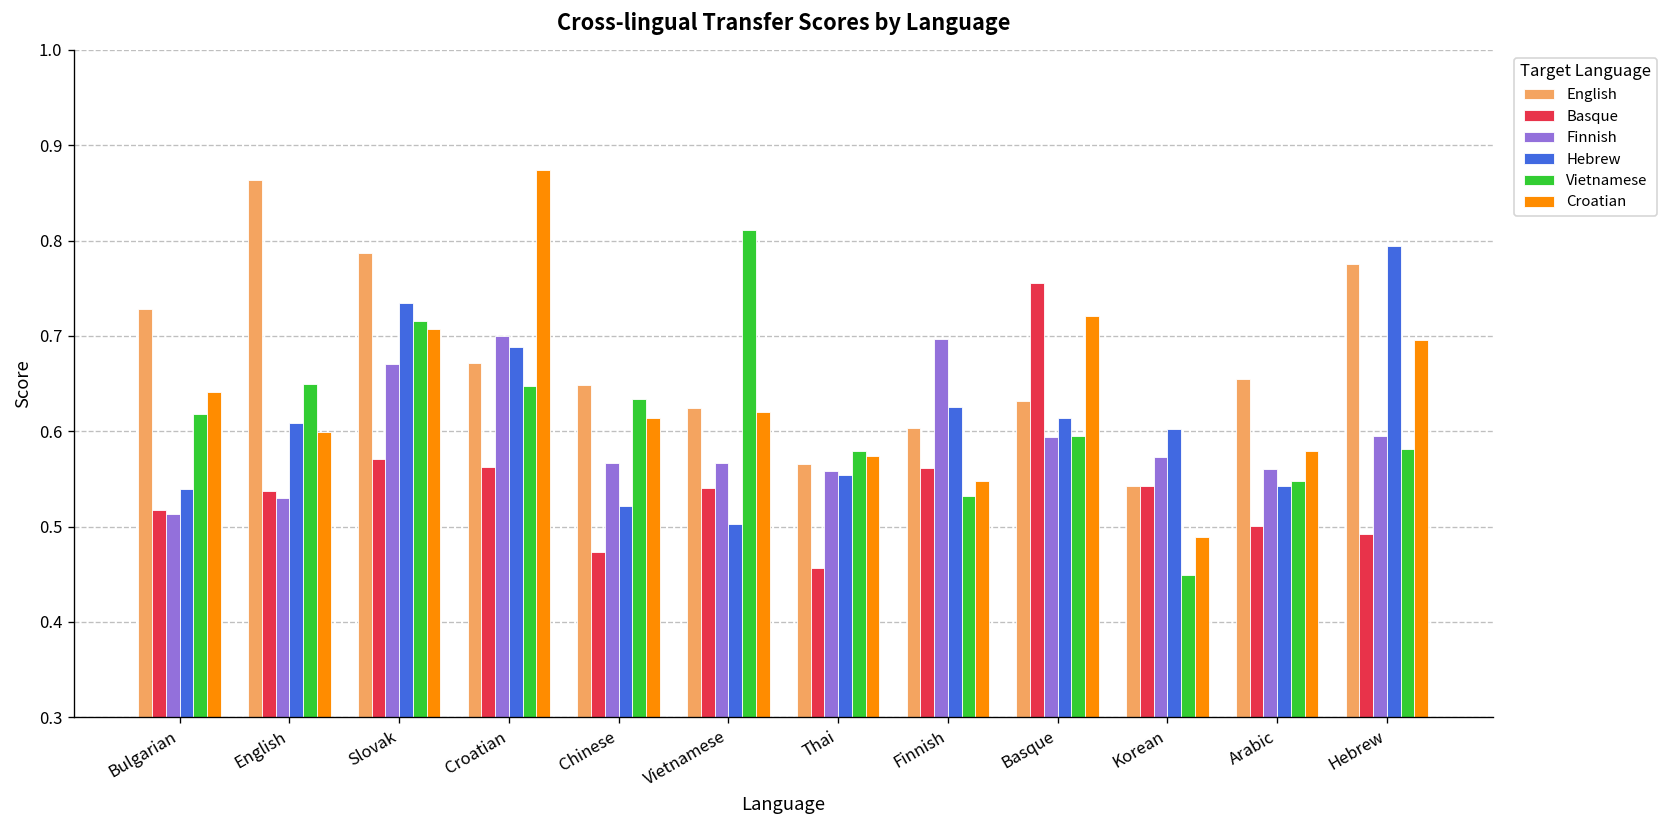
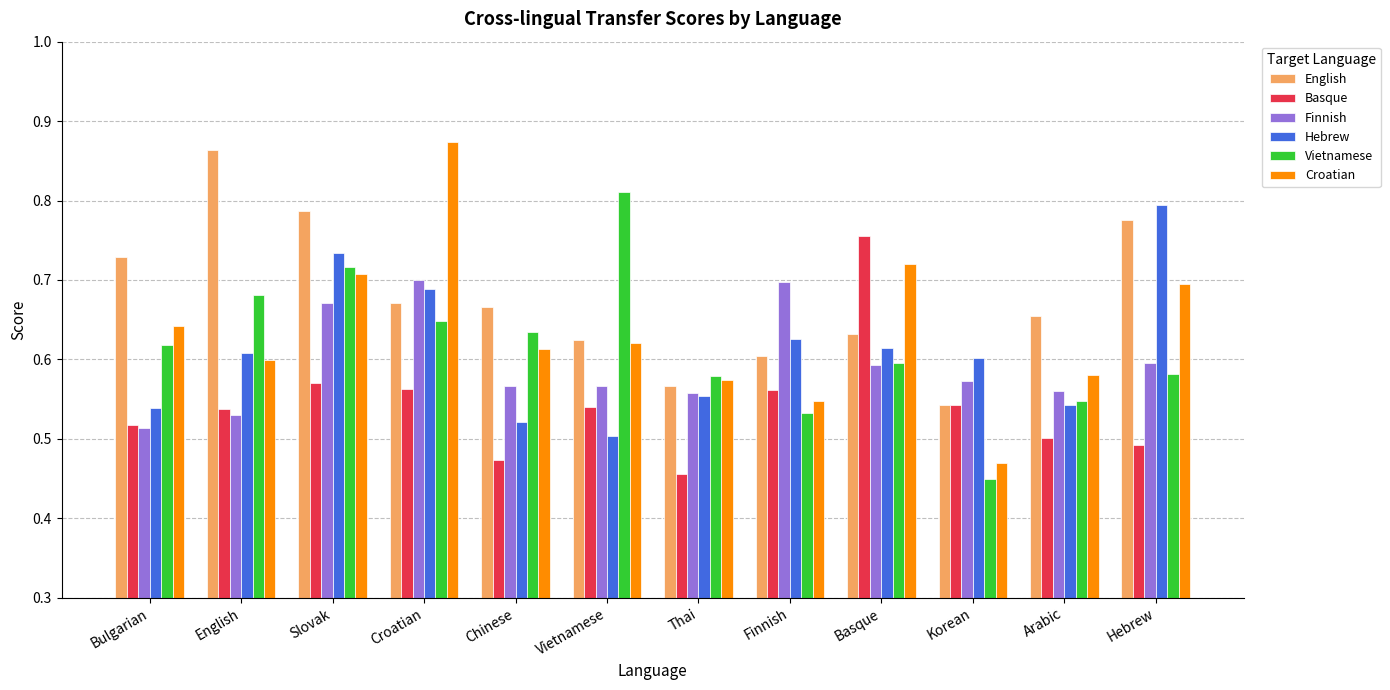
  {
    "English": {
      "Bulgarian": 0.73,
      "English": 0.86,
      "Slovak": 0.79,
      "Croatian": 0.67,
-     "Chinese": 0.65,
+     "Chinese": 0.67,
      "Vietnamese": 0.62,
      "Thai": 0.57,
      "Finnish": 0.60,
      "Basque": 0.63,
      "Korean": 0.54,
      "Arabic": 0.65,
      "Hebrew": 0.78
    },
    "Basque": {
      "Bulgarian": 0.52,
      "English": 0.54,
      "Slovak": 0.57,
      "Croatian": 0.56,
      "Chinese": 0.47,
      "Vietnamese": 0.54,
      "Thai": 0.46,
      "Finnish": 0.56,
      "Basque": 0.76,
      "Korean": 0.54,
      "Arabic": 0.50,
      "Hebrew": 0.49
    },
    "Finnish": {
      "Bulgarian": 0.51,
      "English": 0.53,
      "Slovak": 0.67,
      "Croatian": 0.70,
      "Chinese": 0.57,
      "Vietnamese": 0.57,
      "Thai": 0.56,
      "Finnish": 0.70,
      "Basque": 0.59,
      "Korean": 0.57,
      "Arabic": 0.56,
      "Hebrew": 0.59
    },
    "Hebrew": {
      "Bulgarian": 0.54,
      "English": 0.61,
      "Slovak": 0.73,
      "Croatian": 0.69,
      "Chinese": 0.52,
      "Vietnamese": 0.50,
      "Thai": 0.55,
      "Finnish": 0.63,
      "Basque": 0.61,
      "Korean": 0.60,
      "Arabic": 0.54,
      "Hebrew": 0.79
    },
    "Vietnamese": {
      "Bulgarian": 0.62,
-     "English": 0.65,
+     "English": 0.68,
      "Slovak": 0.72,
      "Croatian": 0.65,
      "Chinese": 0.63,
      "Vietnamese": 0.81,
      "Thai": 0.58,
      "Finnish": 0.53,
      "Basque": 0.60,
      "Korean": 0.45,
      "Arabic": 0.55,
      "Hebrew": 0.58
    },
    "Croatian": {
      "Bulgarian": 0.64,
      "English": 0.60,
      "Slovak": 0.71,
      "Croatian": 0.87,
      "Chinese": 0.61,
      "Vietnamese": 0.62,
      "Thai": 0.57,
      "Finnish": 0.55,
      "Basque": 0.72,
-     "Korean": 0.49,
+     "Korean": 0.47,
      "Arabic": 0.58,
      "Hebrew": 0.70
    }
  }
